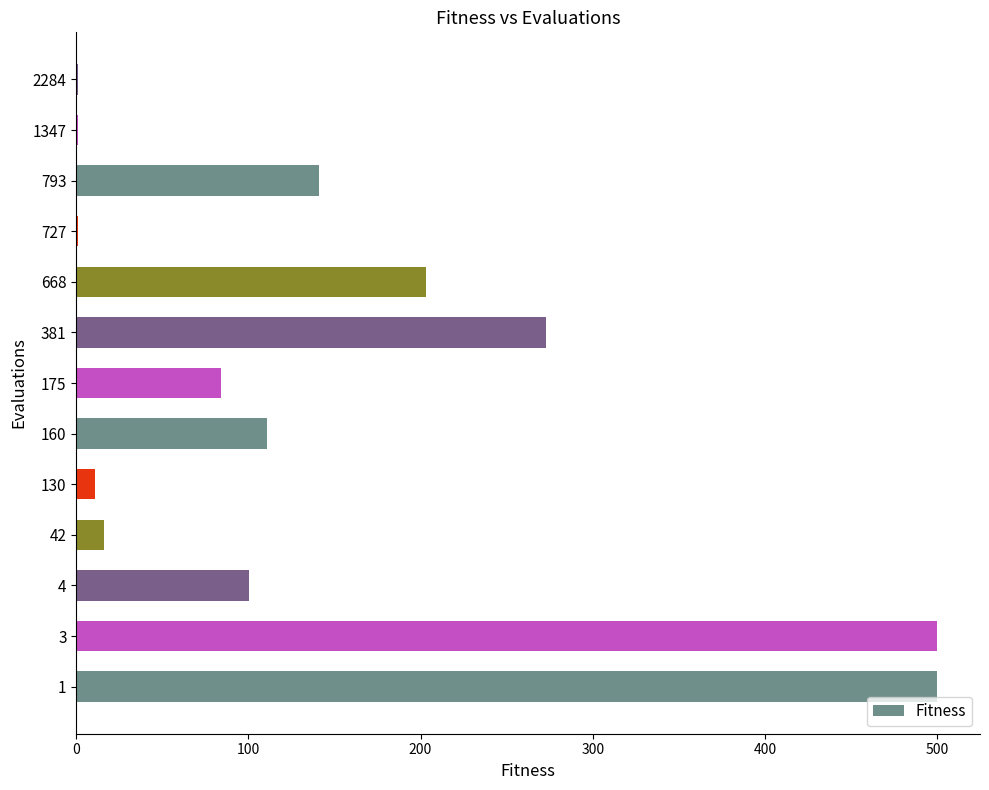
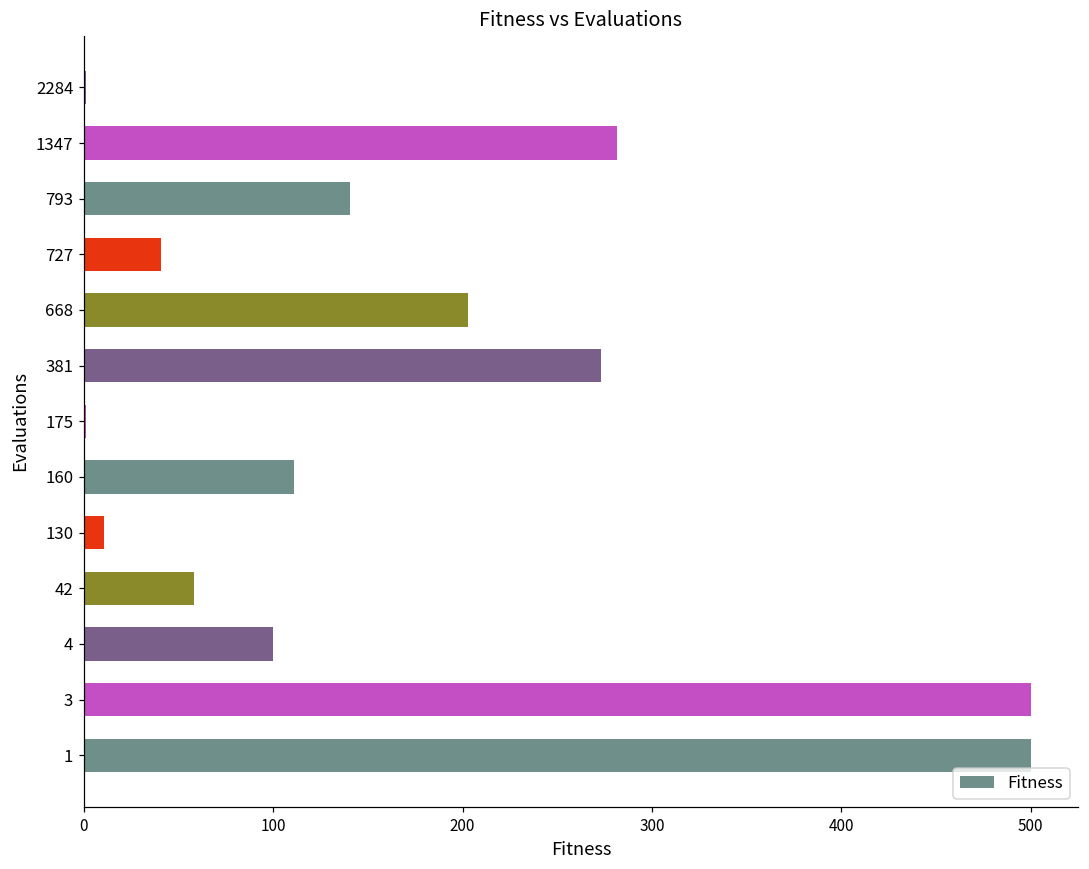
  {
-   "1347": 1,
+   "1347": 282,
    "793": 141,
-   "727": 1,
+   "727": 41,
    "668": 203,
    "381": 273,
-   "175": 84,
+   "175": 1,
    "160": 111,
    "130": 11,
-   "42": 16,
+   "42": 58,
    "4": 100,
    "3": 500,
    "1": 500
  }
